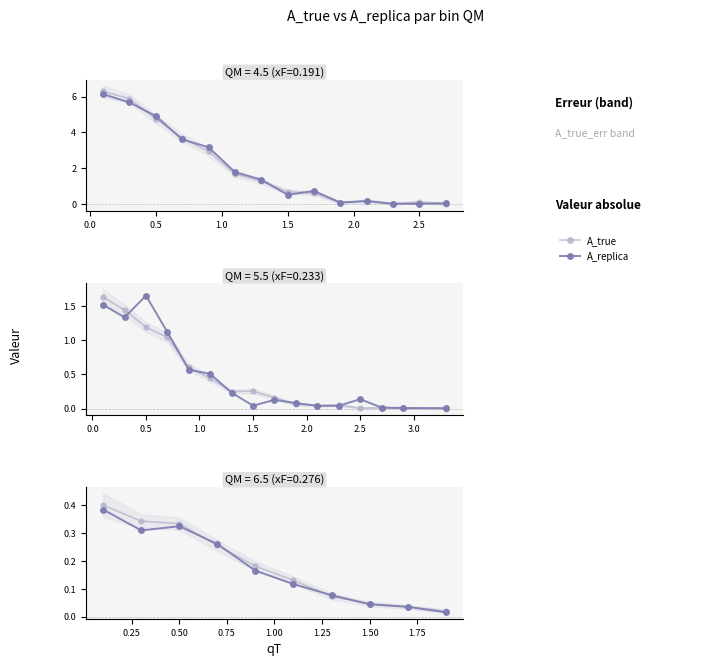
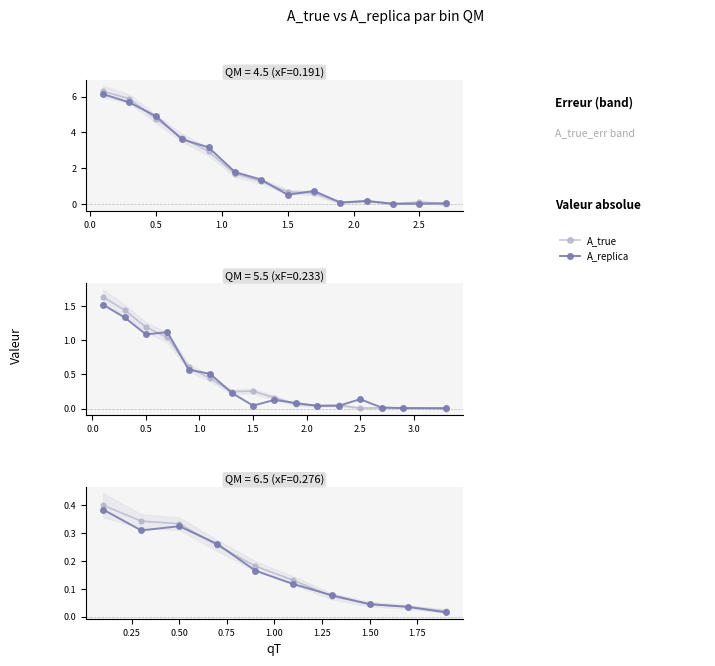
  {
    "QM = 4.5 (xF=0.191)": {
      "A_replica": {
        "1.5": 0.5
      }
    },
    "QM = 5.5 (xF=0.233)": {
      "A_replica": {
-       "0.5": 1.6,
+       "0.5": 1.1,
        "1.5": 0.0,
        "2.5": 0.1
      }
    },
    "QM = 6.5 (xF=0.276)": {
      "A_replica": {
        "0.50": 0.32
      }
    }
  }
